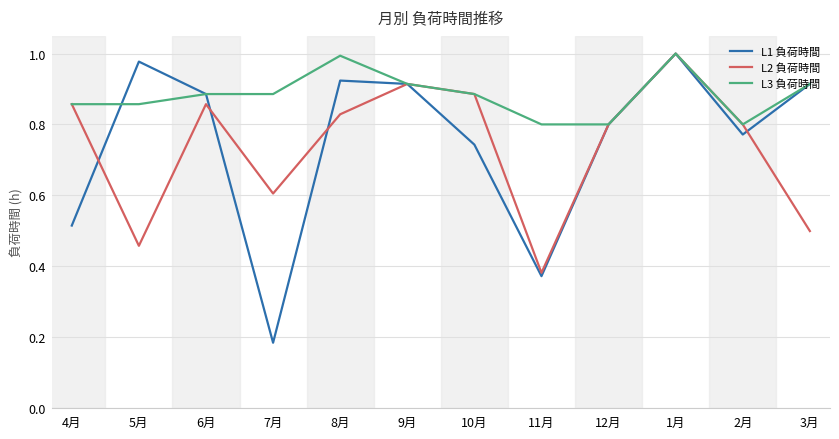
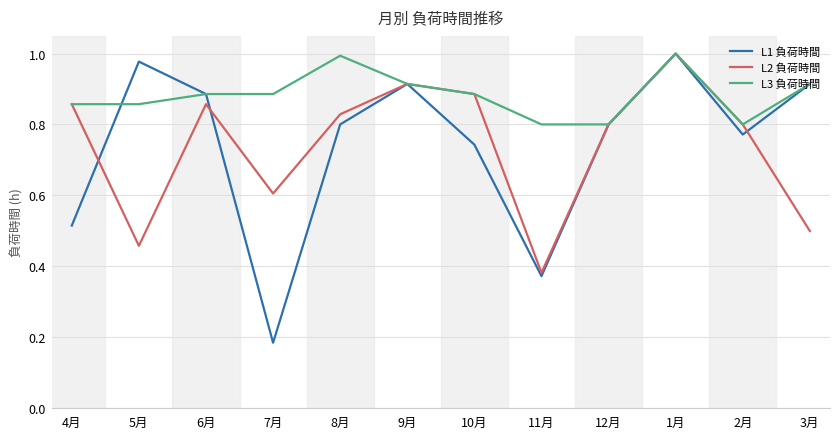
  {
    "L1 負荷時間": {
      "4月": 0.51,
      "5月": 0.98,
      "7月": 0.18,
-     "8月": 0.92,
+     "8月": 0.80,
      "10月": 0.74,
      "11月": 0.37,
      "2月": 0.77
    },
    "L2 負荷時間": {
      "5月": 0.46,
      "6月": 0.86,
      "7月": 0.60,
      "8月": 0.83,
      "11月": 0.38,
      "3月": 0.50
    },
    "L3 負荷時間": {
      "5月": 0.86,
      "7月": 0.89,
      "8月": 0.99,
      "11月": 0.80
    }
  }
